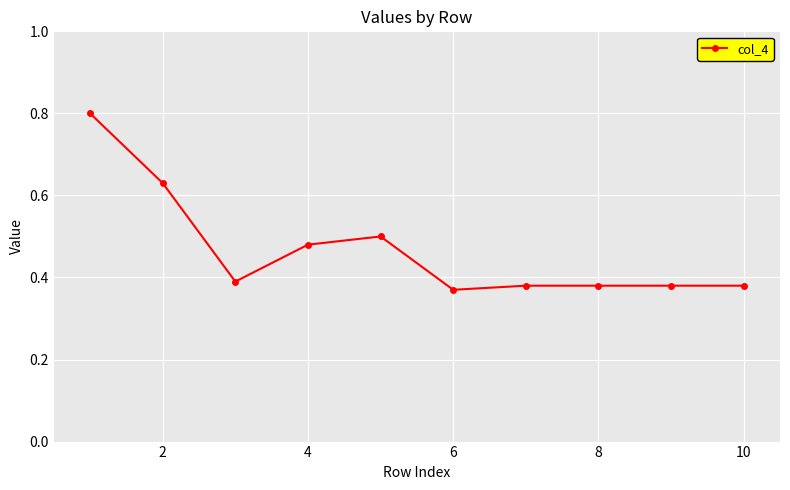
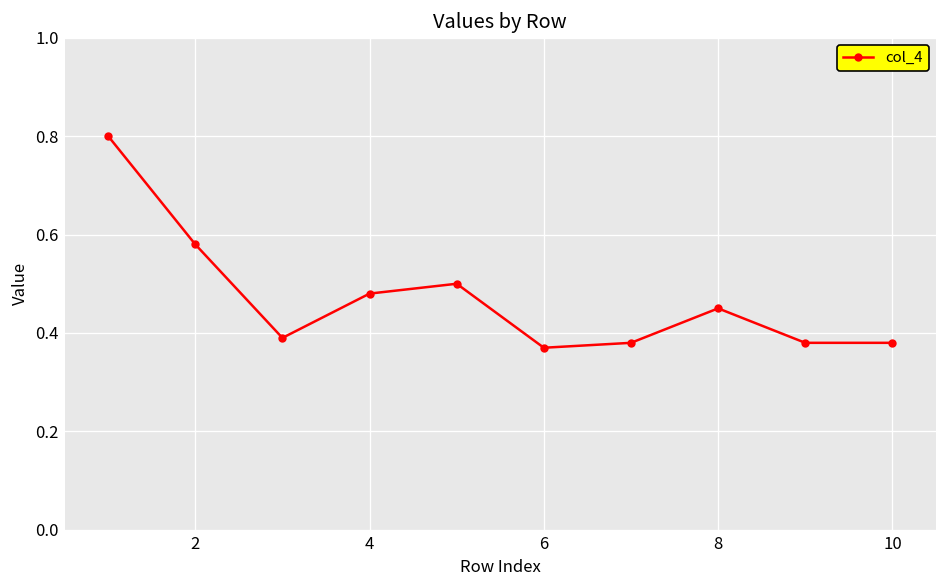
  {
-   "2": 0.63,
+   "2": 0.58,
    "4": 0.48,
    "6": 0.37,
-   "8": 0.38,
+   "8": 0.45,
    "10": 0.38
  }
